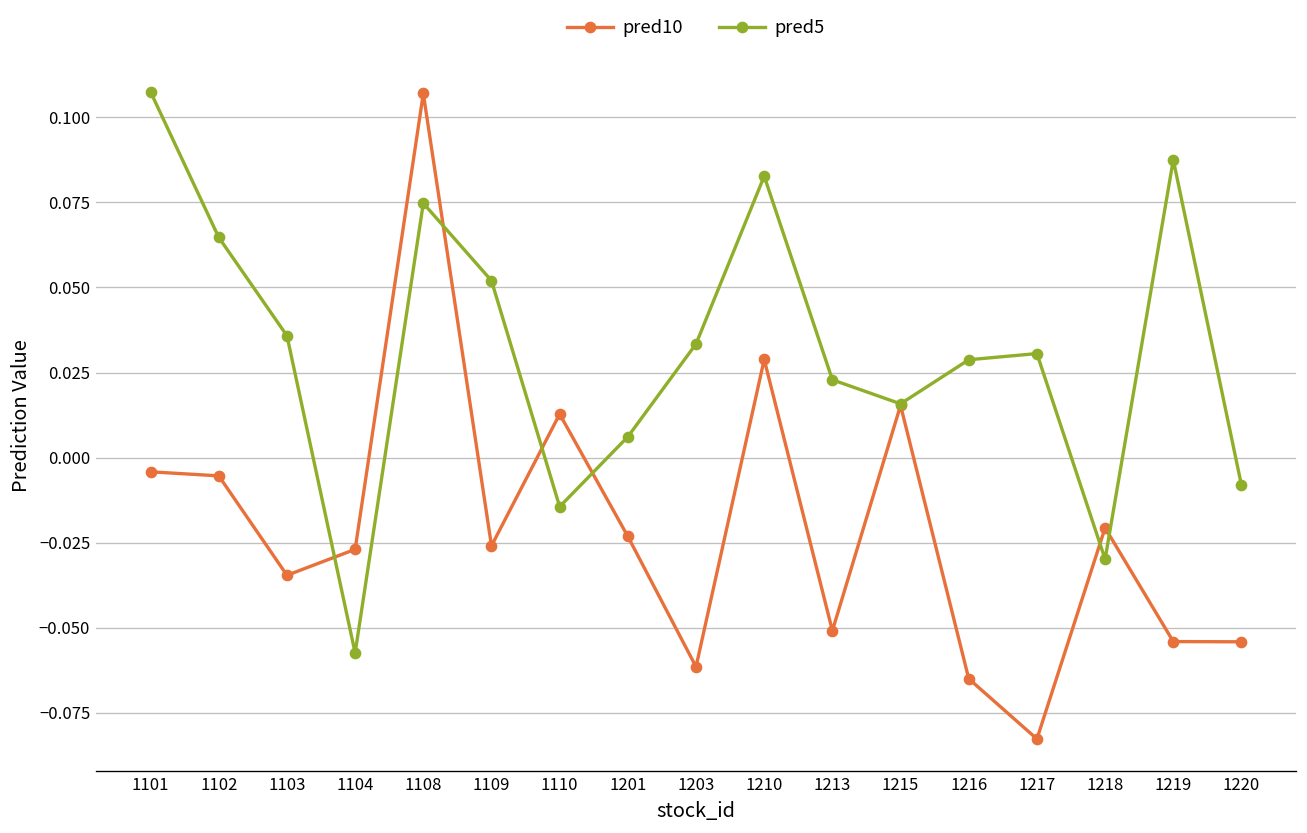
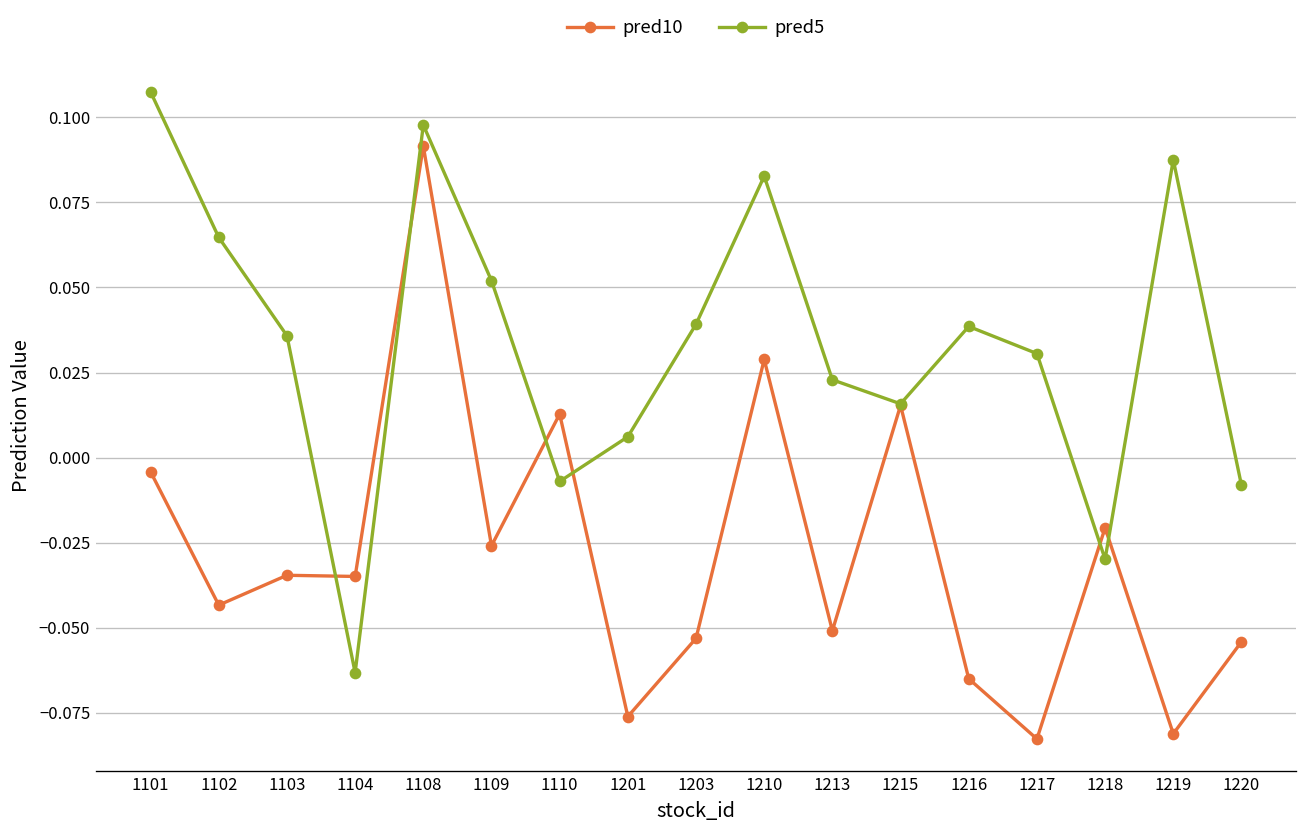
  {
    "pred10": {
      "1101": -0.004,
-     "1102": -0.005,
+     "1102": -0.043,
      "1103": -0.035,
-     "1104": -0.027,
-     "1108": 0.107,
+     "1104": -0.035,
+     "1108": 0.092,
      "1109": -0.026,
      "1110": 0.013,
-     "1201": -0.023,
-     "1203": -0.061,
+     "1201": -0.076,
+     "1203": -0.053,
      "1210": 0.029,
      "1213": -0.051,
      "1216": -0.065,
      "1217": -0.083,
      "1218": -0.021,
-     "1219": -0.054,
+     "1219": -0.081,
      "1220": -0.054
    },
    "pred5": {
      "1101": 0.107,
      "1102": 0.065,
      "1103": 0.036,
-     "1104": -0.057,
-     "1108": 0.075,
+     "1104": -0.063,
+     "1108": 0.098,
      "1109": 0.052,
-     "1110": -0.014,
+     "1110": -0.007,
      "1201": 0.006,
-     "1203": 0.033,
+     "1203": 0.039,
      "1210": 0.083,
      "1213": 0.023,
-     "1216": 0.029,
+     "1216": 0.039,
      "1217": 0.031,
      "1218": -0.030,
      "1219": 0.088,
      "1220": -0.008
    }
  }
